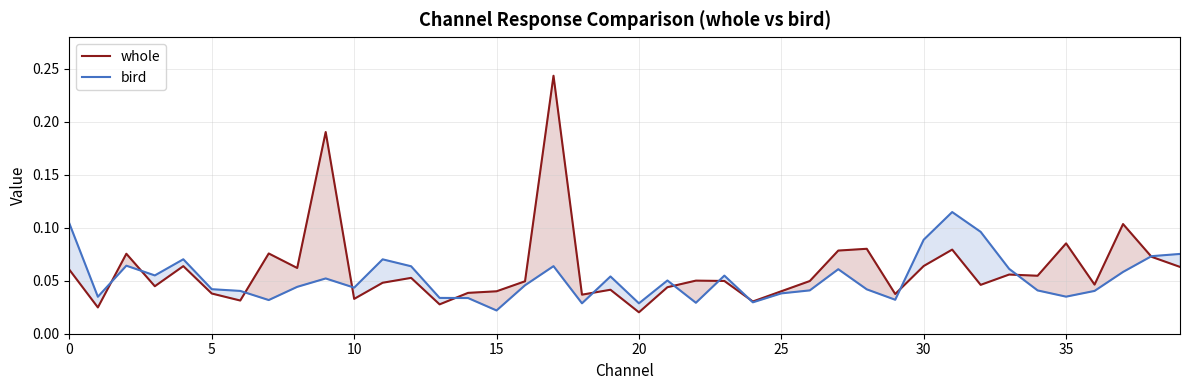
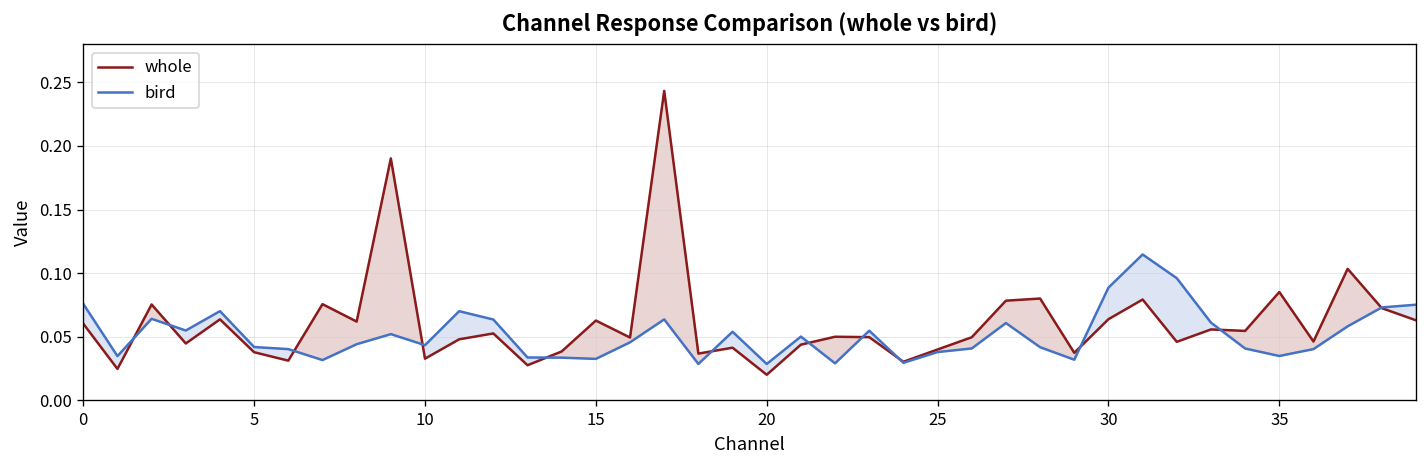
  {
    "whole": {
      "0": 0.060,
      "5": 0.038,
      "10": 0.033,
-     "15": 0.040,
+     "15": 0.063,
      "20": 0.020,
      "30": 0.064,
      "35": 0.085
    },
    "bird": {
-     "0": 0.104,
+     "0": 0.076,
      "5": 0.042,
      "10": 0.043,
-     "15": 0.022,
+     "15": 0.033,
      "20": 0.029,
      "30": 0.089,
      "35": 0.035
    }
  }
